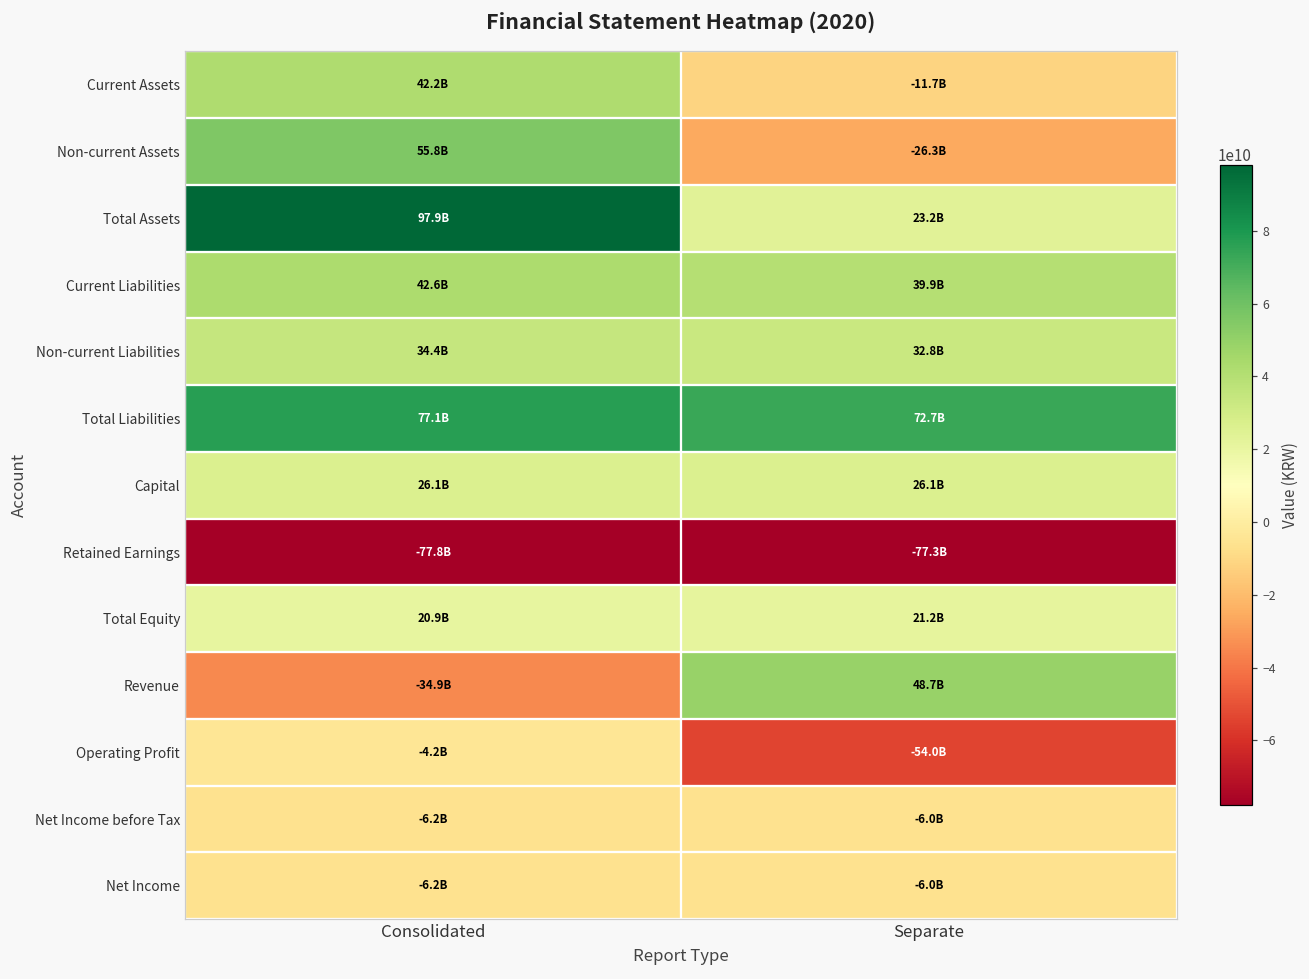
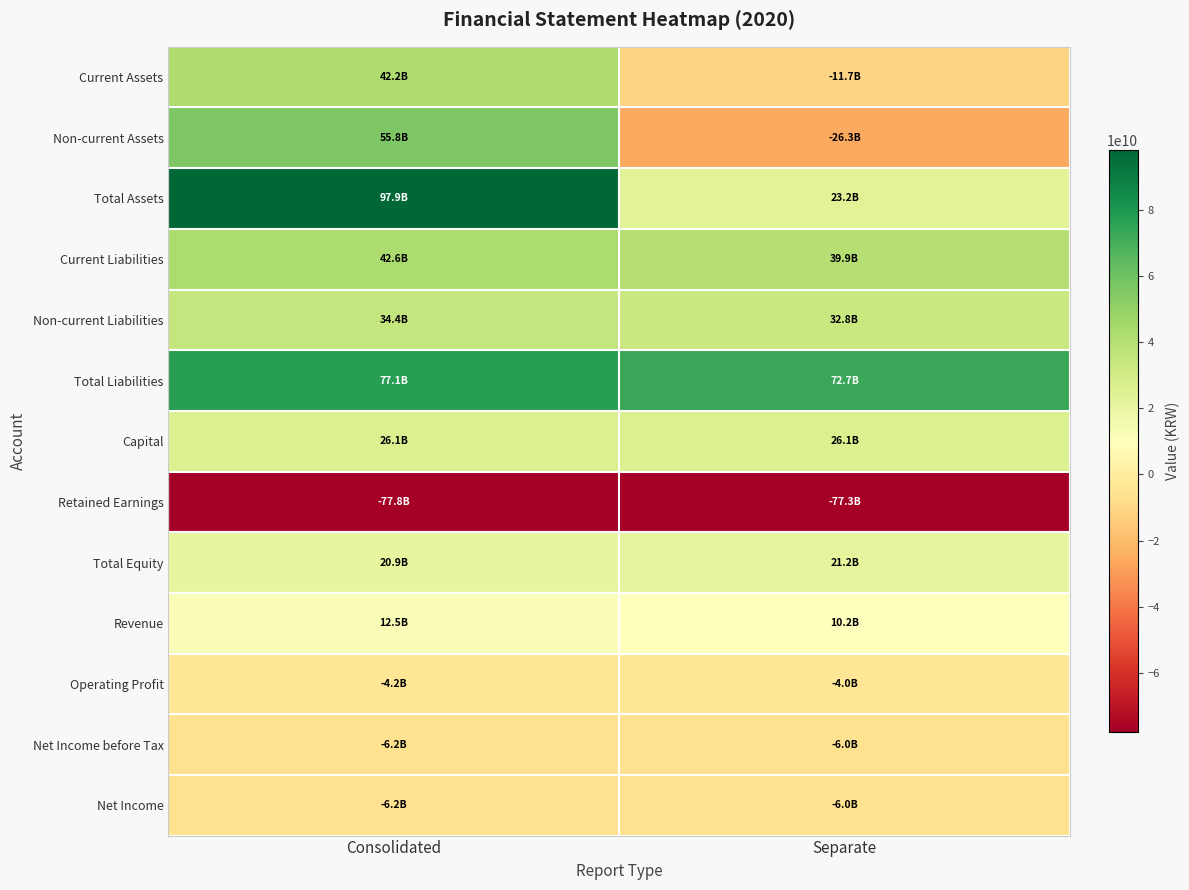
  {
    "Current Assets": {
      "Consolidated": "42.2B",
      "Separate": "-11.7B"
    },
    "Non-current Assets": {
      "Consolidated": "55.8B",
      "Separate": "-26.3B"
    },
    "Total Assets": {
      "Consolidated": "97.9B",
      "Separate": "23.2B"
    },
    "Current Liabilities": {
      "Consolidated": "42.6B",
      "Separate": "39.9B"
    },
    "Non-current Liabilities": {
      "Consolidated": "34.4B",
      "Separate": "32.8B"
    },
    "Total Liabilities": {
      "Consolidated": "77.1B",
      "Separate": "72.7B"
    },
    "Capital": {
      "Consolidated": "26.1B",
      "Separate": "26.1B"
    },
    "Retained Earnings": {
      "Consolidated": "-77.8B",
      "Separate": "-77.3B"
    },
    "Total Equity": {
      "Consolidated": "20.9B",
      "Separate": "21.2B"
    },
    "Revenue": {
-     "Consolidated": "-34.9B",
-     "Separate": "48.7B"
+     "Consolidated": "12.5B",
+     "Separate": "10.2B"
    },
    "Operating Profit": {
      "Consolidated": "-4.2B",
-     "Separate": "-54.0B"
+     "Separate": "-4.0B"
    },
    "Net Income before Tax": {
      "Consolidated": "-6.2B",
      "Separate": "-6.0B"
    },
    "Net Income": {
      "Consolidated": "-6.2B",
      "Separate": "-6.0B"
    }
  }
